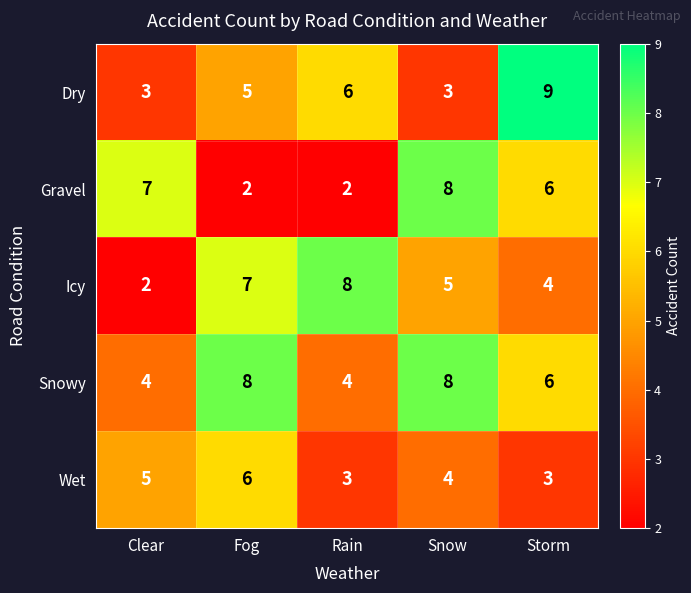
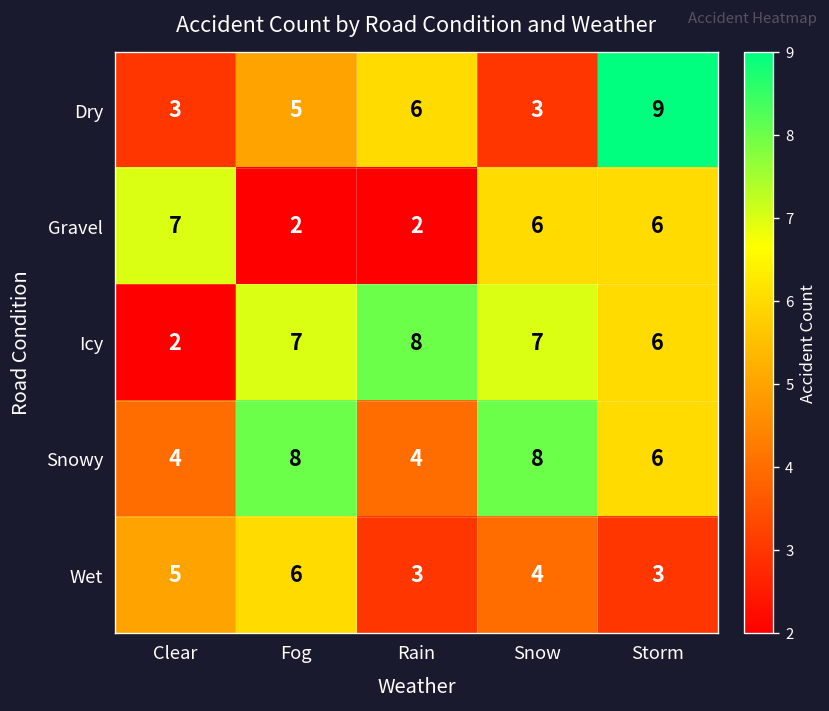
  {
    "Dry": {
      "Clear": 3,
      "Fog": 5,
      "Rain": 6,
      "Snow": 3,
      "Storm": 9
    },
    "Gravel": {
      "Clear": 7,
      "Fog": 2,
      "Rain": 2,
-     "Snow": 8,
+     "Snow": 6,
      "Storm": 6
    },
    "Icy": {
      "Clear": 2,
      "Fog": 7,
      "Rain": 8,
-     "Snow": 5,
-     "Storm": 4
+     "Snow": 7,
+     "Storm": 6
    },
    "Snowy": {
      "Clear": 4,
      "Fog": 8,
      "Rain": 4,
      "Snow": 8,
      "Storm": 6
    },
    "Wet": {
      "Clear": 5,
      "Fog": 6,
      "Rain": 3,
      "Snow": 4,
      "Storm": 3
    }
  }
